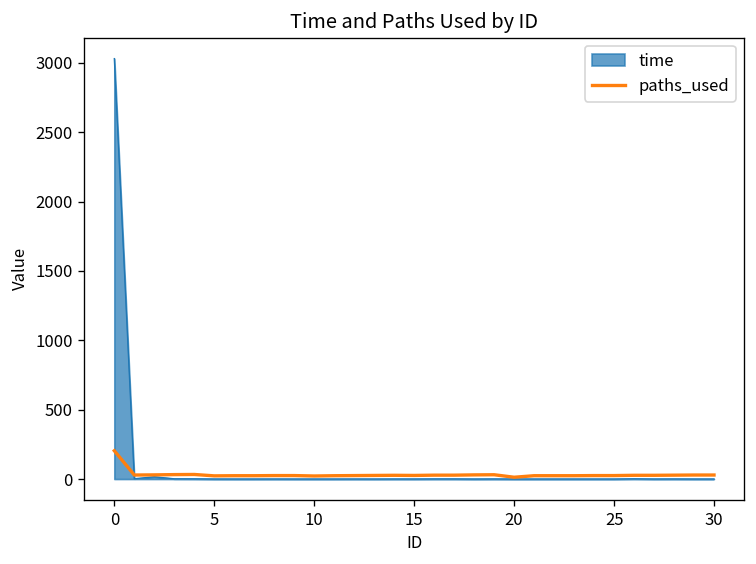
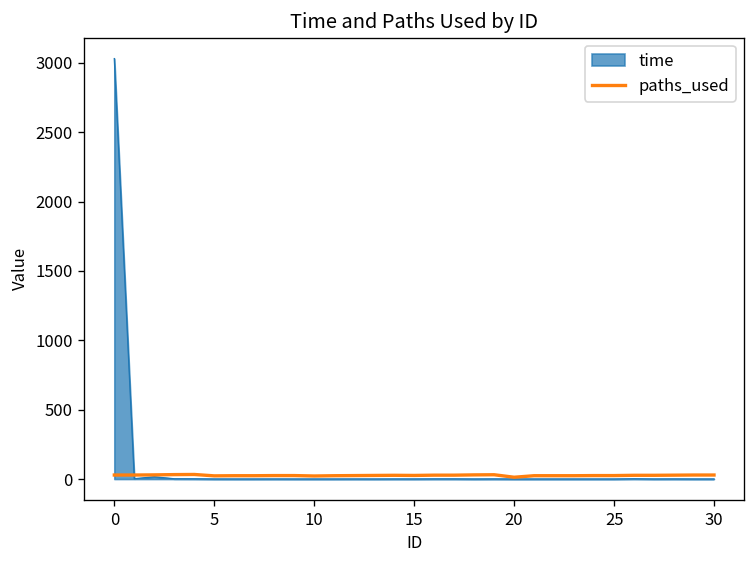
  {
    "time": {
      "0": 3030,
      "5": 0,
      "15": 0,
      "25": 0,
      "30": 0
    },
    "paths_used": {
-     "0": 200,
+     "0": 30,
      "5": 20,
      "15": 30,
      "25": 30,
      "30": 30
    }
  }
